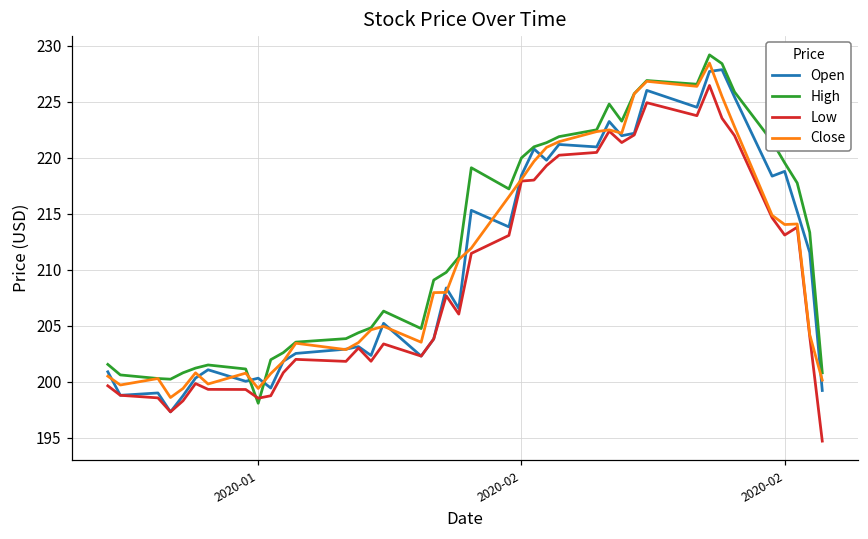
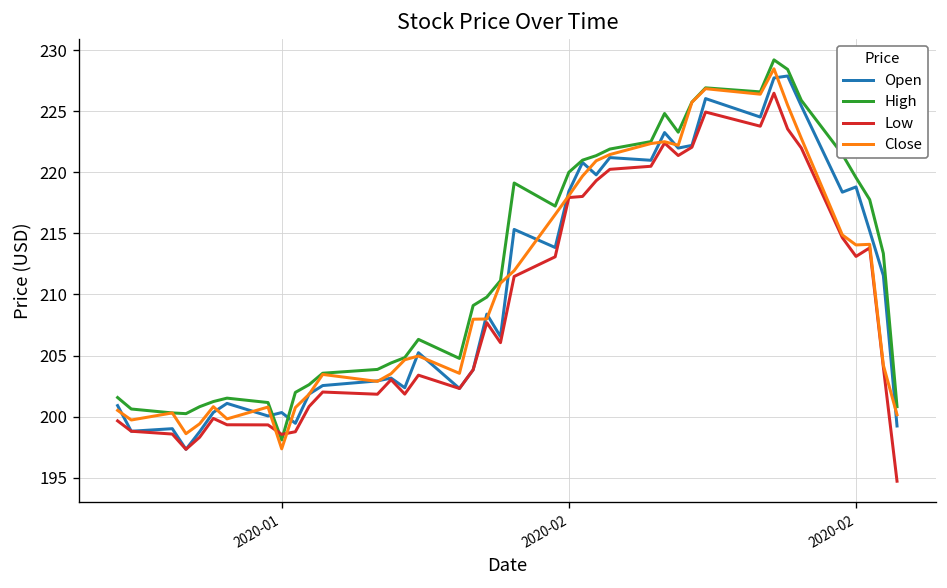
  {
    "Open": {
      "2020-01": 200.3
    },
    "High": {
      "2020-01": 198.1
    },
    "Low": {
      "2020-01": 198.5
    },
    "Close": {
-     "2020-01": 199.4
+     "2020-01": 197.4
    }
  }
